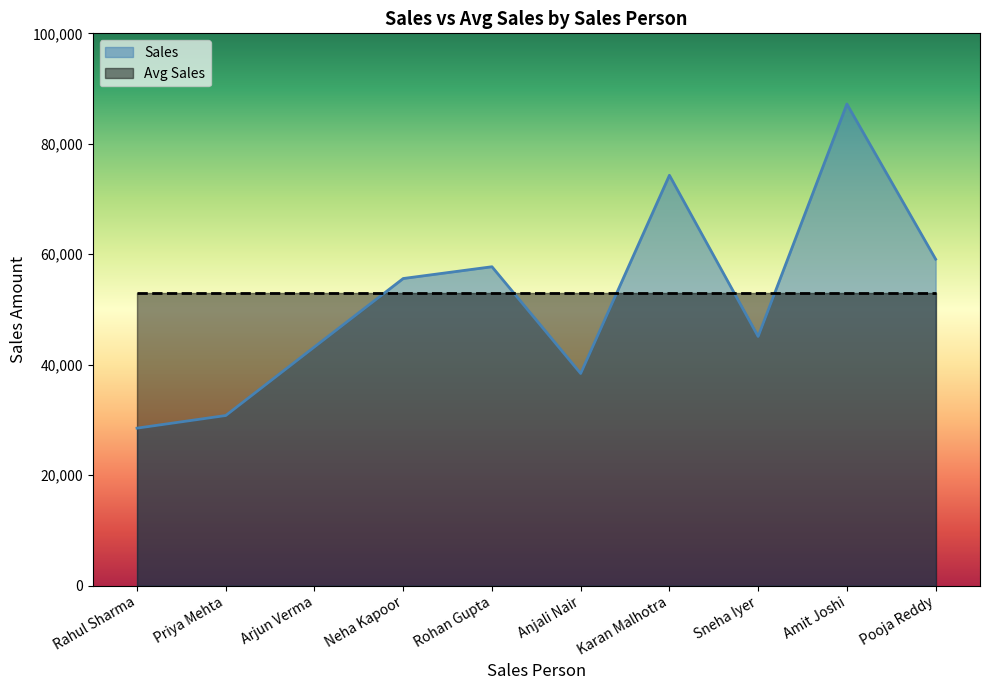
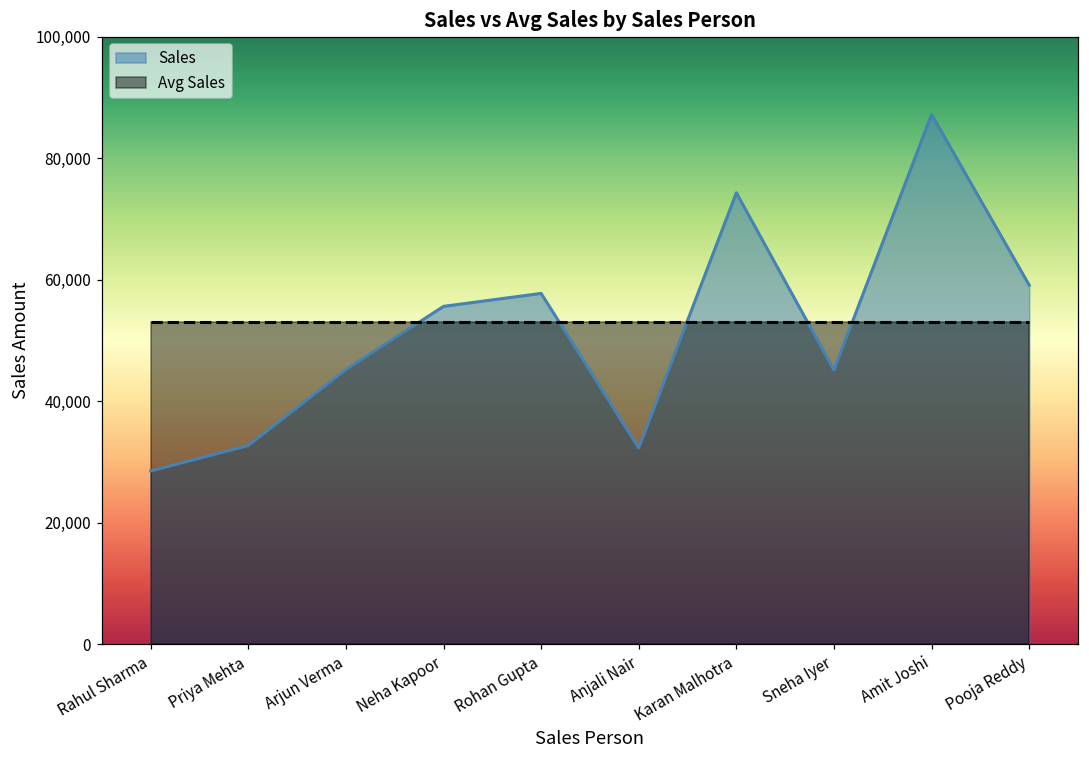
  {
    "Sales": {
      "Rahul Sharma": "29,000",
-     "Priya Mehta": "31,000",
-     "Arjun Verma": "43,000",
+     "Priya Mehta": "33,000",
+     "Arjun Verma": "45,000",
      "Neha Kapoor": "56,000",
      "Rohan Gupta": "58,000",
-     "Anjali Nair": "38,000",
+     "Anjali Nair": "32,000",
      "Karan Malhotra": "74,000",
      "Sneha Iyer": "45,000",
      "Amit Joshi": "87,000",
      "Pooja Reddy": "59,000"
    },
    "Avg Sales": {
      "Rahul Sharma": "53,000",
      "Priya Mehta": "53,000",
      "Arjun Verma": "53,000",
      "Neha Kapoor": "53,000",
      "Rohan Gupta": "53,000",
      "Anjali Nair": "53,000",
      "Karan Malhotra": "53,000",
      "Sneha Iyer": "53,000",
      "Amit Joshi": "53,000",
      "Pooja Reddy": "53,000"
    }
  }
